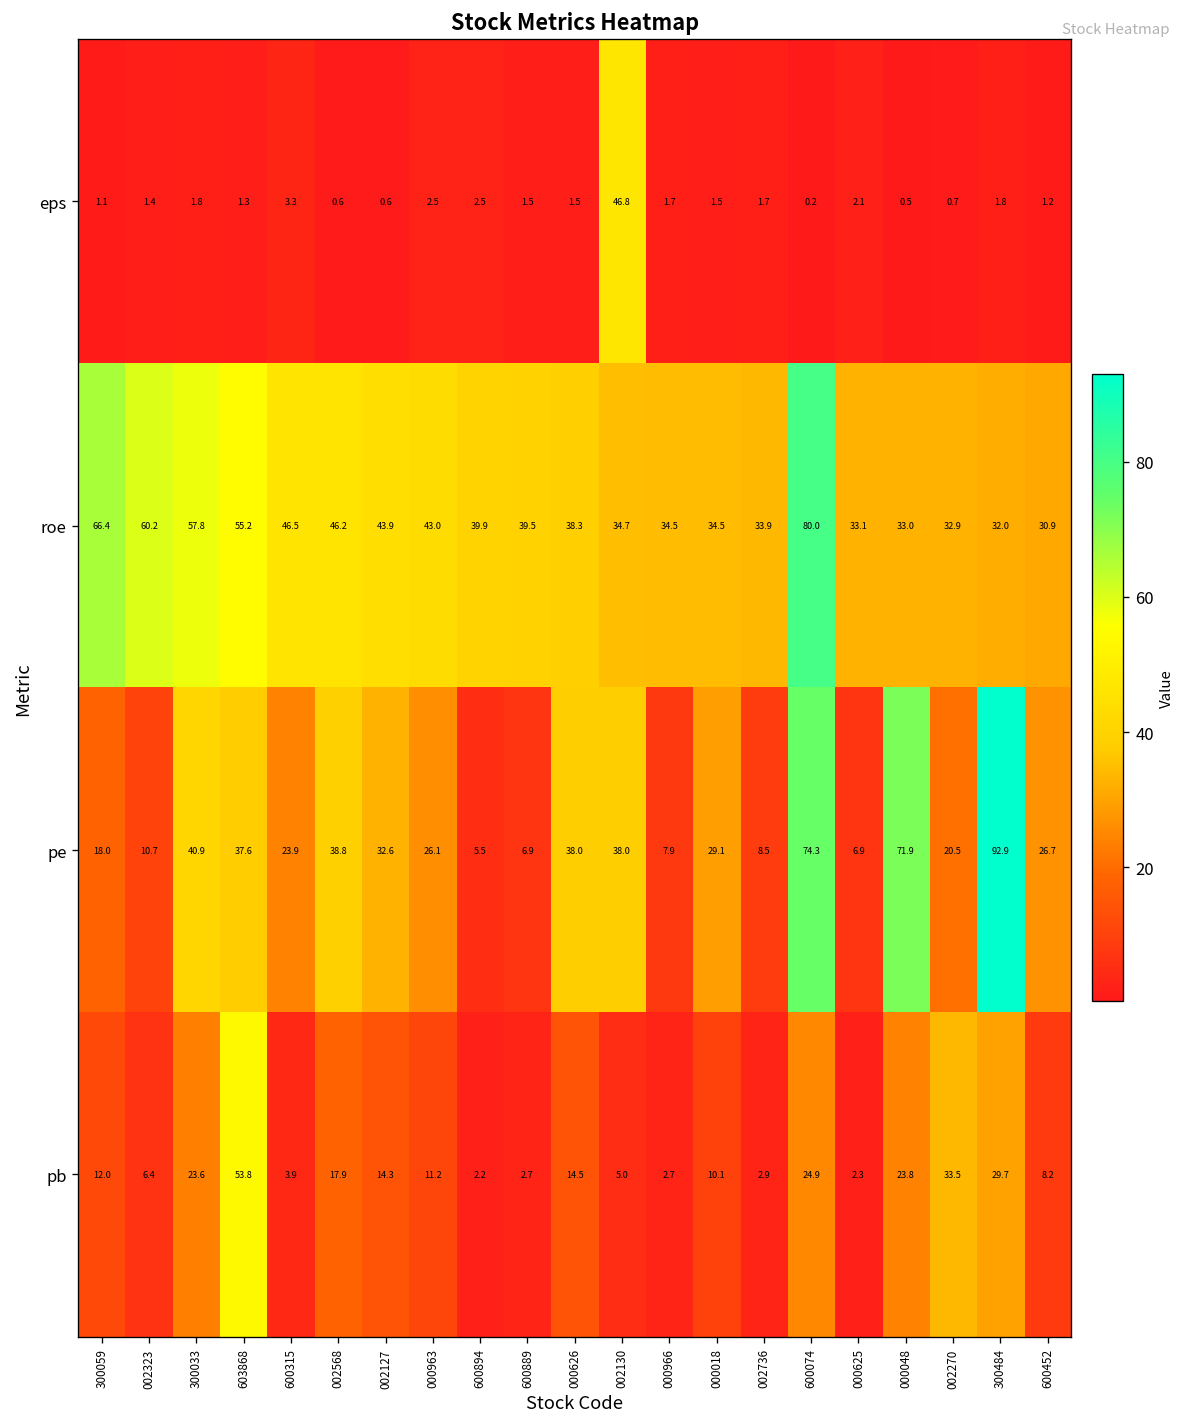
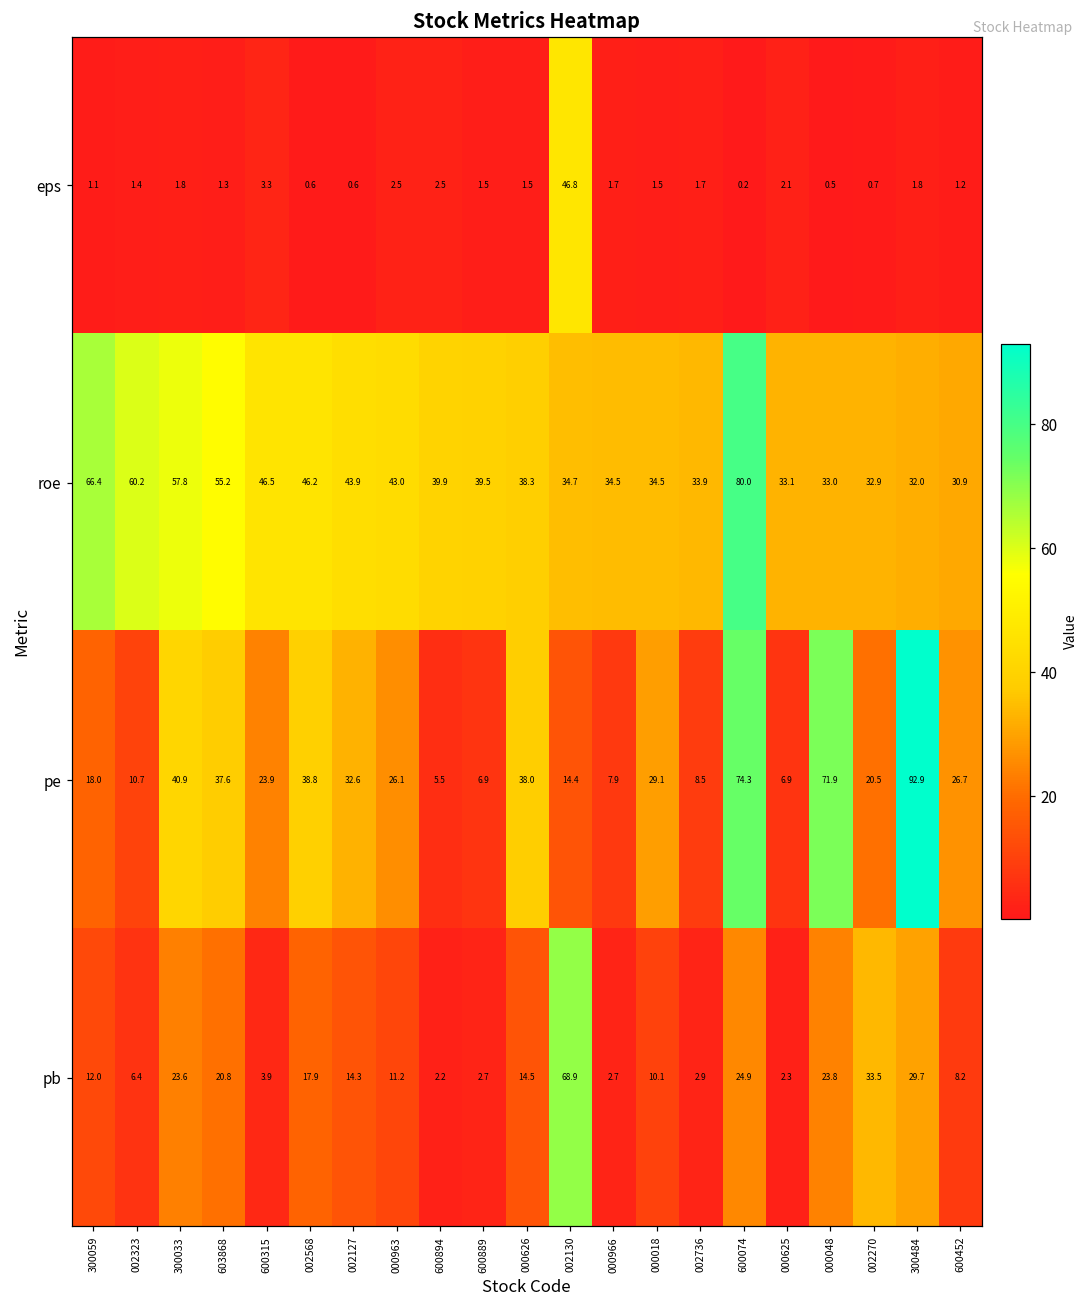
  {
    "eps": {
      "300059": 1.1,
      "002323": 1.4,
      "300033": 1.8,
      "603868": 1.3,
      "600315": 3.3,
      "002568": 0.6,
      "002127": 0.6,
      "000963": 2.5,
      "600894": 2.5,
      "600889": 1.5,
      "000626": 1.5,
      "002130": 46.8,
      "000966": 1.7,
      "000018": 1.5,
      "002736": 1.7,
      "600074": 0.2,
      "000625": 2.1,
      "000048": 0.5,
      "002270": 0.7,
      "300484": 1.8,
      "600452": 1.2
    },
    "roe": {
      "300059": 66.4,
      "002323": 60.2,
      "300033": 57.8,
      "603868": 55.2,
      "600315": 46.5,
      "002568": 46.2,
      "002127": 43.9,
      "000963": 43.0,
      "600894": 39.9,
      "600889": 39.5,
      "000626": 38.3,
      "002130": 34.7,
      "000966": 34.5,
      "000018": 34.5,
      "002736": 33.9,
      "600074": 80.0,
      "000625": 33.1,
      "000048": 33.0,
      "002270": 32.9,
      "300484": 32.0,
      "600452": 30.9
    },
    "pe": {
      "300059": 18.0,
      "002323": 10.7,
      "300033": 40.9,
      "603868": 37.6,
      "600315": 23.9,
      "002568": 38.8,
      "002127": 32.6,
      "000963": 26.1,
      "600894": 5.5,
      "600889": 6.9,
      "000626": 38.0,
-     "002130": 38.0,
+     "002130": 14.4,
      "000966": 7.9,
      "000018": 29.1,
      "002736": 8.5,
      "600074": 74.3,
      "000625": 6.9,
      "000048": 71.9,
      "002270": 20.5,
      "300484": 92.9,
      "600452": 26.7
    },
    "pb": {
      "300059": 12.0,
      "002323": 6.4,
      "300033": 23.6,
-     "603868": 53.8,
+     "603868": 20.8,
      "600315": 3.9,
      "002568": 17.9,
      "002127": 14.3,
      "000963": 11.2,
      "600894": 2.2,
      "600889": 2.7,
      "000626": 14.5,
-     "002130": 5.0,
+     "002130": 68.9,
      "000966": 2.7,
      "000018": 10.1,
      "002736": 2.9,
      "600074": 24.9,
      "000625": 2.3,
      "000048": 23.8,
      "002270": 33.5,
      "300484": 29.7,
      "600452": 8.2
    }
  }
